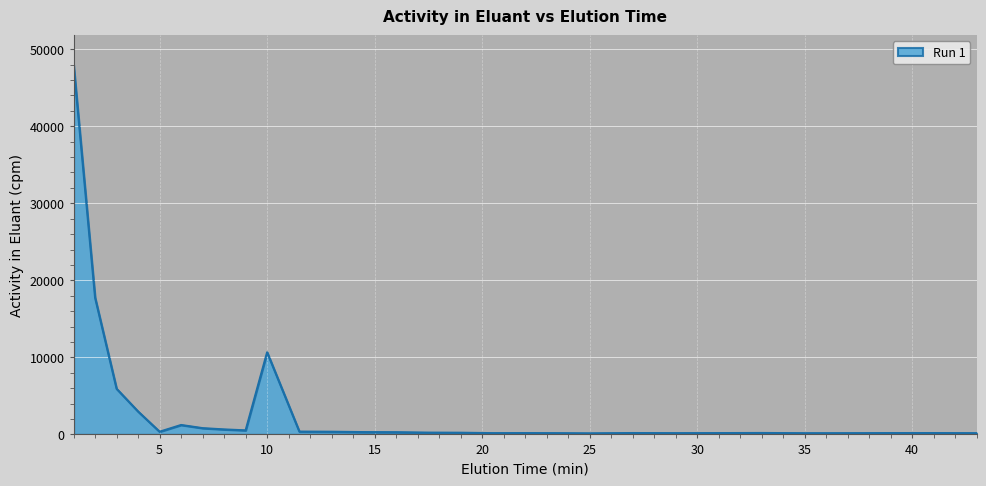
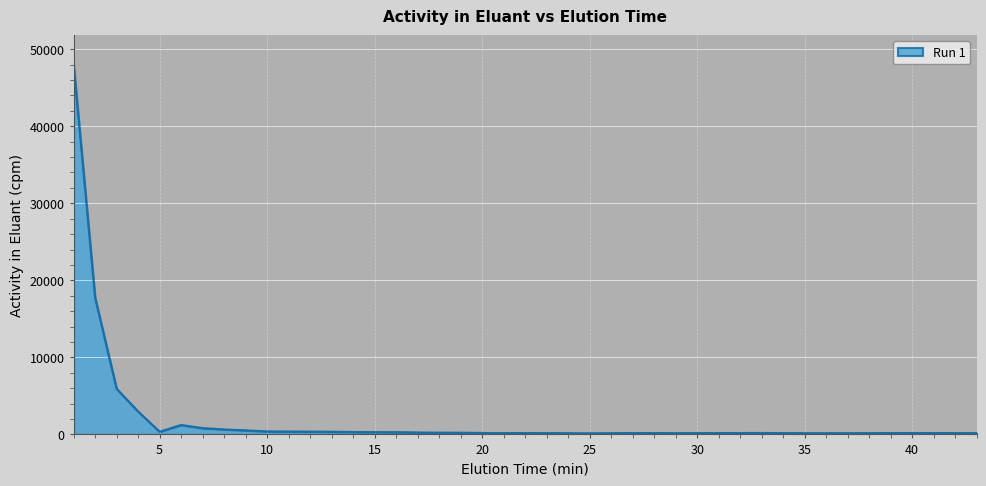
  {
    "5": 0,
-   "10": 11000,
+   "10": 0,
    "25": 0,
    "35": 0
  }
